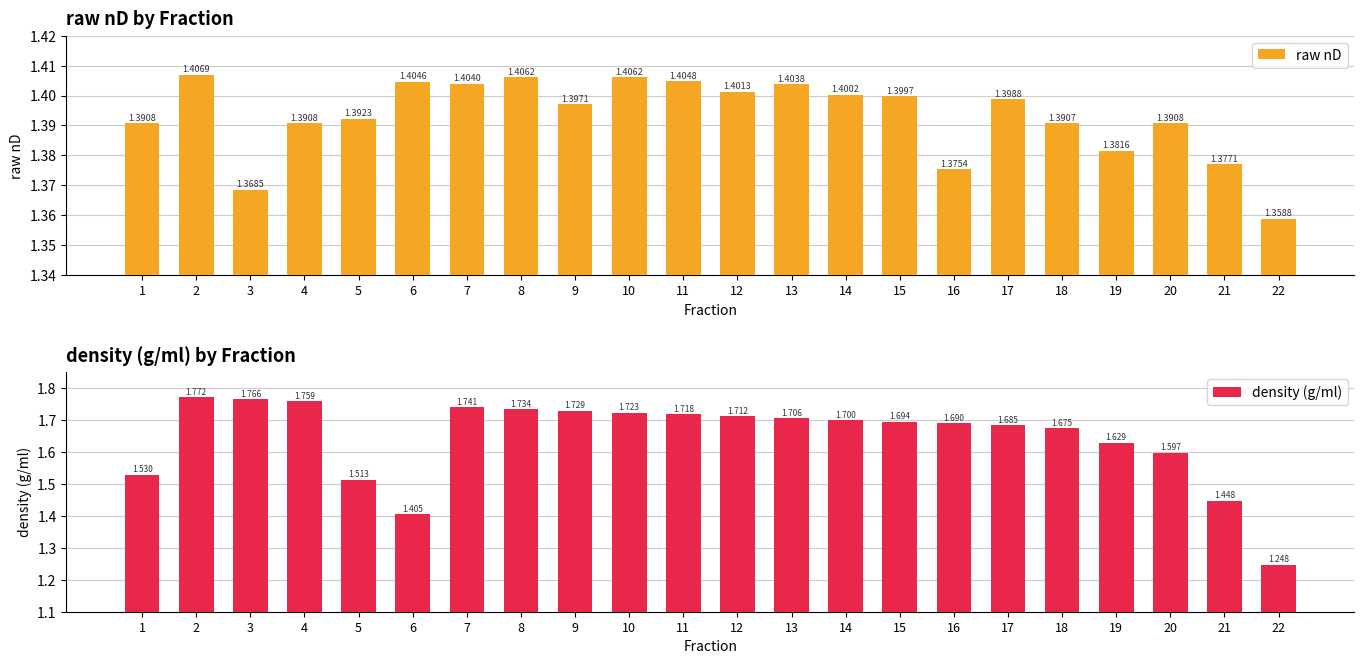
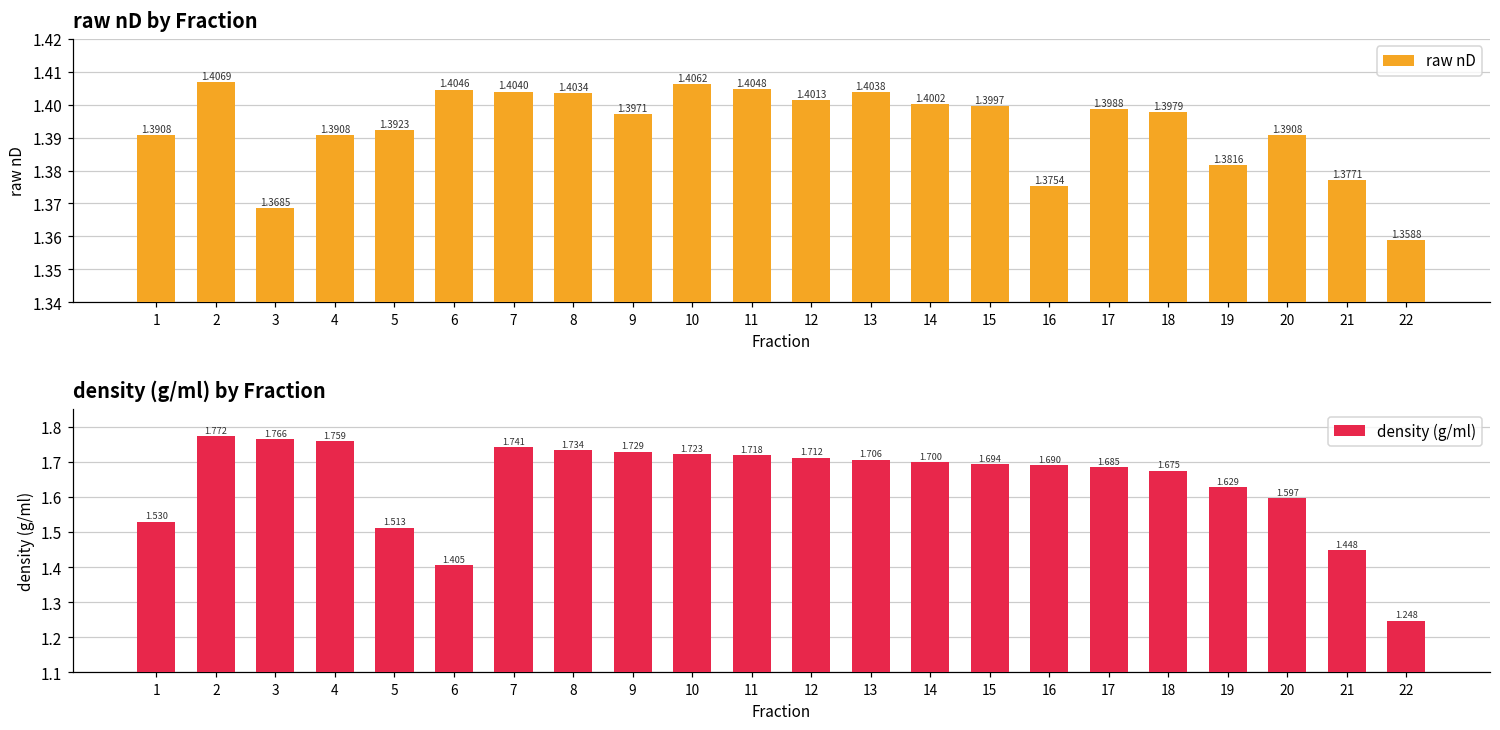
  {
    "raw nD by Fraction": {
      "1": 1.3908,
      "2": 1.4069,
      "3": 1.3685,
      "4": 1.3908,
      "5": 1.3923,
      "6": 1.4046,
      "7": 1.4040,
-     "8": 1.4062,
+     "8": 1.4034,
      "9": 1.3971,
      "10": 1.4062,
      "11": 1.4048,
      "12": 1.4013,
      "13": 1.4038,
      "14": 1.4002,
      "15": 1.3997,
      "16": 1.3754,
      "17": 1.3988,
-     "18": 1.3907,
+     "18": 1.3979,
      "19": 1.3816,
      "20": 1.3908,
      "21": 1.3771,
      "22": 1.3588
    },
    "density (g/ml) by Fraction": {
      "1": 1.530,
      "2": 1.772,
      "3": 1.766,
      "4": 1.759,
      "5": 1.513,
      "6": 1.405,
      "7": 1.741,
      "8": 1.734,
      "9": 1.729,
      "10": 1.723,
      "11": 1.718,
      "12": 1.712,
      "13": 1.706,
      "14": 1.700,
      "15": 1.694,
      "16": 1.690,
      "17": 1.685,
      "18": 1.675,
      "19": 1.629,
      "20": 1.597,
      "21": 1.448,
      "22": 1.248
    }
  }
